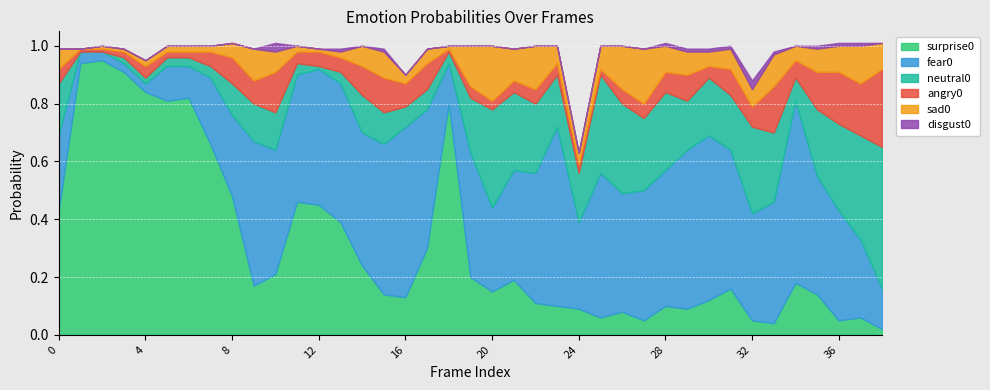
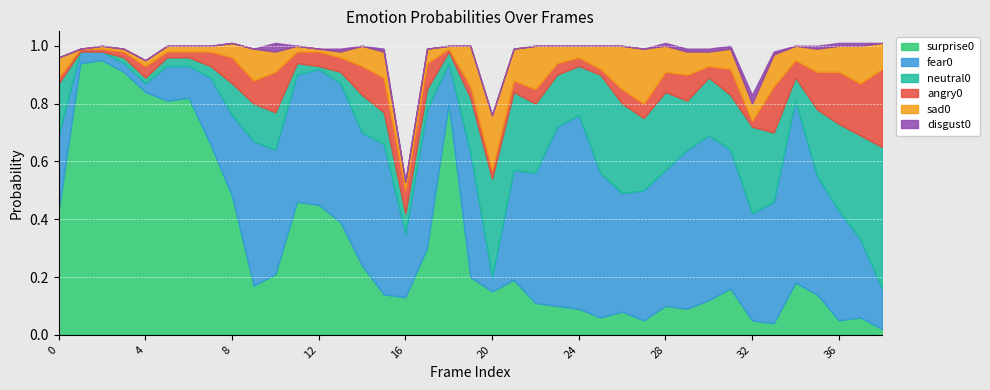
  {
    "fear0": {
      "0": 0.26,
      "4": 0.03,
      "8": 0.28,
      "12": 0.47,
-     "16": 0.59,
-     "20": 0.29,
-     "24": 0.30,
+     "16": 0.22,
+     "20": 0.05,
+     "24": 0.67,
      "28": 0.47,
      "32": 0.37,
      "36": 0.38
    },
    "angry0": {
-     "0": 0.05,
+     "0": 0.02,
      "4": 0.04,
      "8": 0.09,
      "12": 0.05,
      "16": 0.08,
      "20": 0.03,
      "24": 0.03,
      "28": 0.07,
-     "32": 0.07,
+     "32": 0.02,
      "36": 0.18
    },
    "sad0": {
      "28": 0.09,
      "32": 0.06,
      "36": 0.09
    },
    "disgust0": {
      "28": 0.01,
      "32": 0.03,
      "36": 0.01
    }
  }
